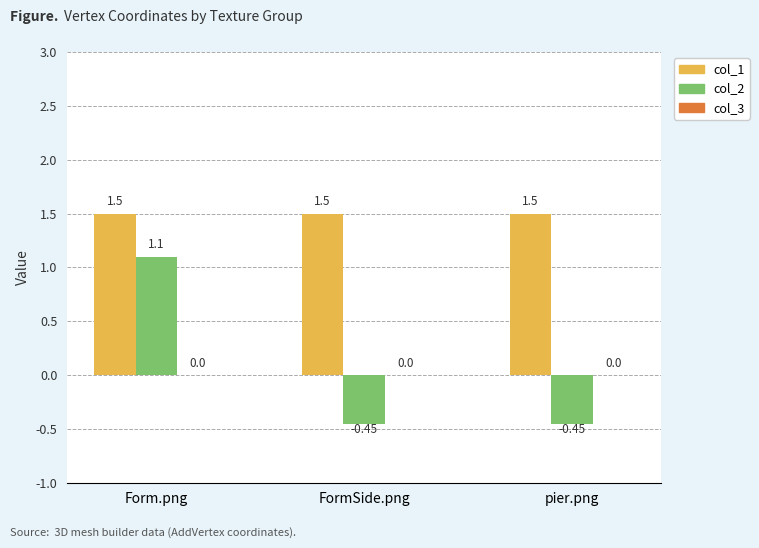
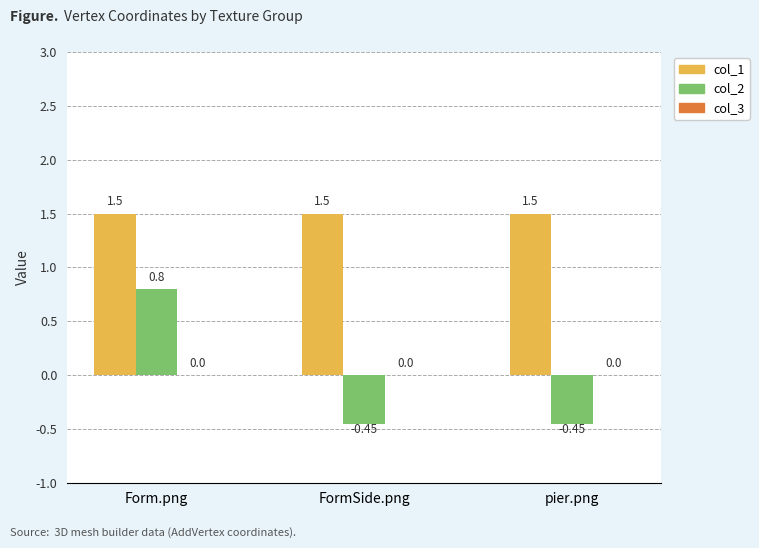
  {
    "col_1": {
      "Form.png": 1.5,
      "FormSide.png": 1.5,
      "pier.png": 1.5
    },
    "col_2": {
-     "Form.png": 1.1,
+     "Form.png": 0.8,
      "FormSide.png": -0.45,
      "pier.png": -0.45
    },
    "col_3": {
      "Form.png": 0.0,
      "FormSide.png": 0.0,
      "pier.png": 0.0
    }
  }
